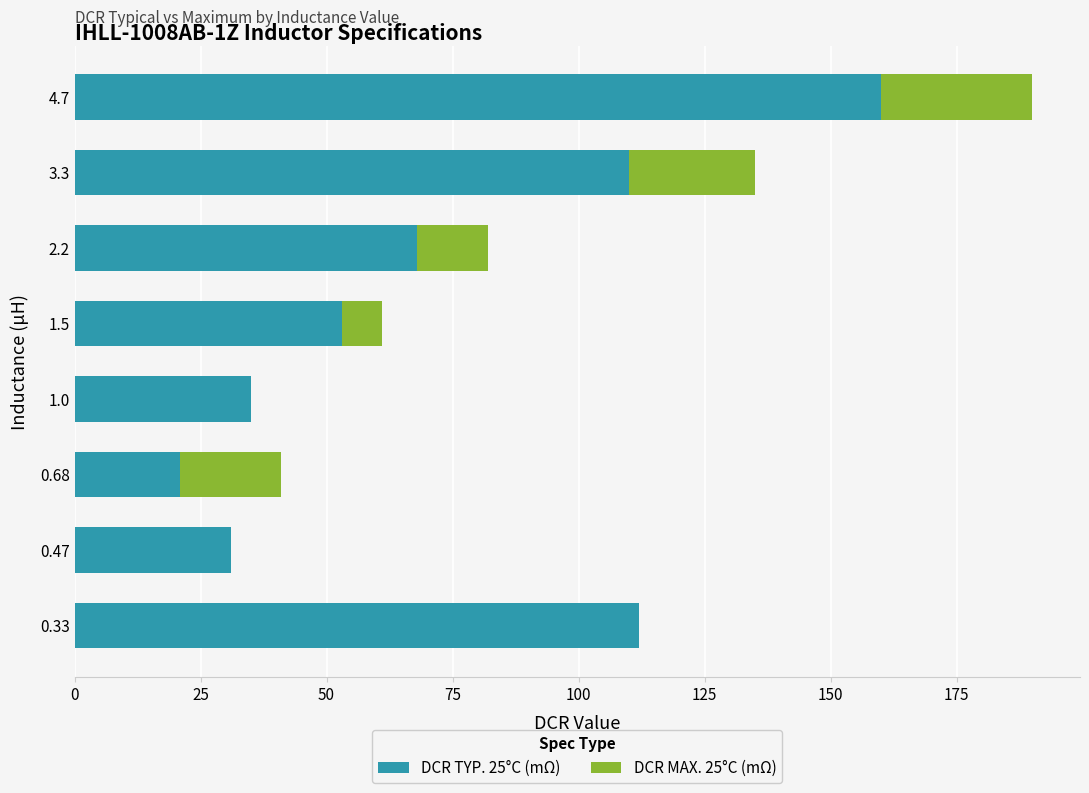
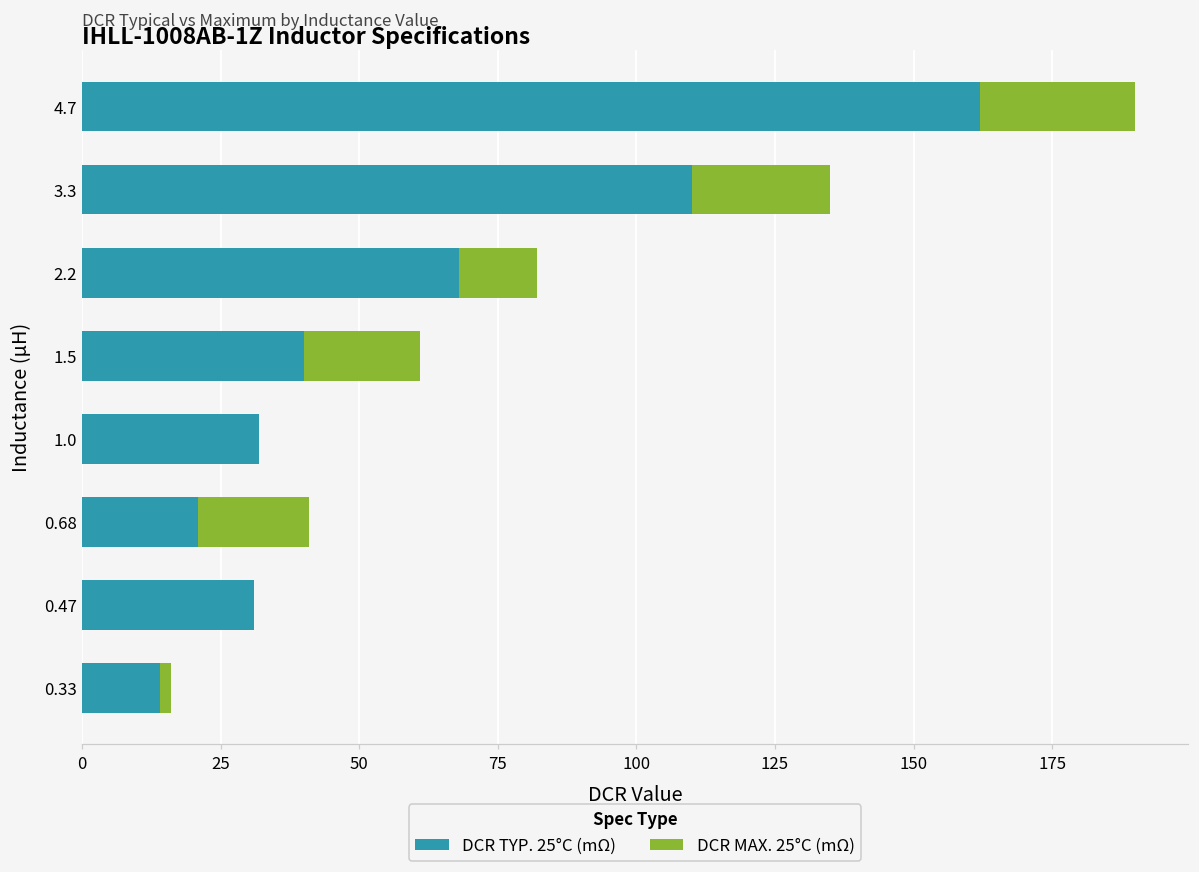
  {
    "DCR MAX. 25°C (mΩ)": {
      "4.7": 190,
      "3.3": 135,
      "2.2": 82,
      "1.5": 61,
      "0.68": 41
    },
    "DCR TYP. 25°C (mΩ)": {
-     "4.7": 160,
-     "1.5": 53,
-     "1.0": 35,
+     "4.7": 162,
+     "1.5": 40,
+     "1.0": 32,
      "0.47": 31,
-     "0.33": 112
+     "0.33": 14
    }
  }
